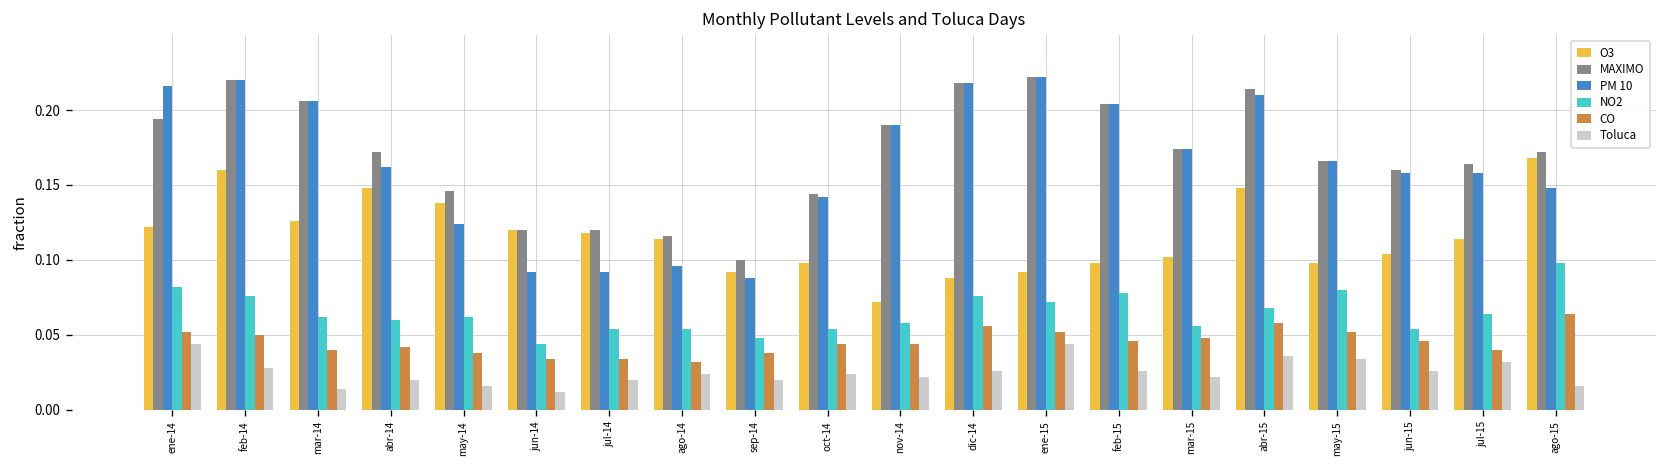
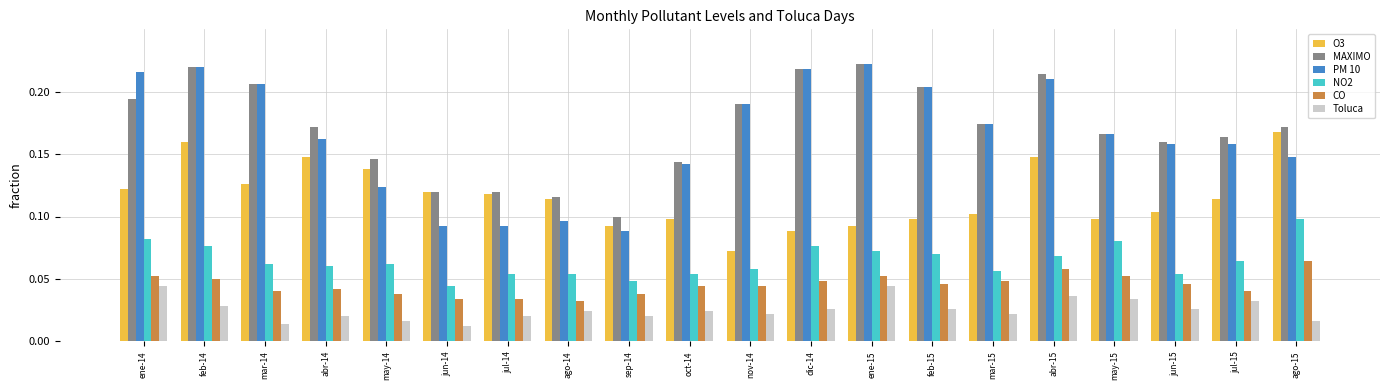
  {
    "O3": {
      "ene-14": 0.122,
      "feb-14": 0.160,
      "mar-14": 0.126,
      "abr-14": 0.148,
      "may-14": 0.138,
      "jun-14": 0.120,
      "jul-14": 0.118,
      "ago-14": 0.114,
      "sep-14": 0.092,
      "oct-14": 0.098,
      "nov-14": 0.072,
      "dic-14": 0.088,
      "ene-15": 0.092,
      "feb-15": 0.098,
      "mar-15": 0.102,
      "abr-15": 0.148,
      "may-15": 0.098,
      "jun-15": 0.104,
      "jul-15": 0.114,
      "ago-15": 0.168
    },
    "MAXIMO": {
      "ene-14": 0.194,
      "feb-14": 0.220,
      "mar-14": 0.206,
      "abr-14": 0.172,
      "may-14": 0.146,
      "jun-14": 0.120,
      "jul-14": 0.120,
      "ago-14": 0.116,
      "sep-14": 0.100,
      "oct-14": 0.144,
      "nov-14": 0.190,
      "dic-14": 0.218,
      "ene-15": 0.222,
      "feb-15": 0.204,
      "mar-15": 0.174,
      "abr-15": 0.214,
      "may-15": 0.166,
      "jun-15": 0.160,
      "jul-15": 0.164,
      "ago-15": 0.172
    },
    "PM 10": {
      "ene-14": 0.216,
      "feb-14": 0.220,
      "mar-14": 0.206,
      "abr-14": 0.162,
      "may-14": 0.124,
      "jun-14": 0.092,
      "jul-14": 0.092,
      "ago-14": 0.096,
      "sep-14": 0.088,
      "oct-14": 0.142,
      "nov-14": 0.190,
      "dic-14": 0.218,
      "ene-15": 0.222,
      "feb-15": 0.204,
      "mar-15": 0.174,
      "abr-15": 0.210,
      "may-15": 0.166,
      "jun-15": 0.158,
      "jul-15": 0.158,
      "ago-15": 0.148
    },
    "NO2": {
      "ene-14": 0.082,
      "feb-14": 0.076,
      "mar-14": 0.062,
      "abr-14": 0.060,
      "may-14": 0.062,
      "jun-14": 0.044,
      "jul-14": 0.054,
      "ago-14": 0.054,
      "sep-14": 0.048,
      "oct-14": 0.054,
      "nov-14": 0.058,
      "dic-14": 0.076,
      "ene-15": 0.072,
-     "feb-15": 0.078,
+     "feb-15": 0.070,
      "mar-15": 0.056,
      "abr-15": 0.068,
      "may-15": 0.080,
      "jun-15": 0.054,
      "jul-15": 0.064,
      "ago-15": 0.098
    },
    "CO": {
      "ene-14": 0.052,
      "feb-14": 0.050,
      "mar-14": 0.040,
      "abr-14": 0.042,
      "may-14": 0.038,
      "jun-14": 0.034,
      "jul-14": 0.034,
      "ago-14": 0.032,
      "sep-14": 0.038,
      "oct-14": 0.044,
      "nov-14": 0.044,
-     "dic-14": 0.056,
+     "dic-14": 0.048,
      "ene-15": 0.052,
      "feb-15": 0.046,
      "mar-15": 0.048,
      "abr-15": 0.058,
      "may-15": 0.052,
      "jun-15": 0.046,
      "jul-15": 0.040,
      "ago-15": 0.064
    },
    "Toluca": {
      "ene-14": 0.044,
      "feb-14": 0.028,
      "mar-14": 0.014,
      "abr-14": 0.020,
      "may-14": 0.016,
      "jun-14": 0.012,
      "jul-14": 0.020,
      "ago-14": 0.024,
      "sep-14": 0.020,
      "oct-14": 0.024,
      "nov-14": 0.022,
      "dic-14": 0.026,
      "ene-15": 0.044,
      "feb-15": 0.026,
      "mar-15": 0.022,
      "abr-15": 0.036,
      "may-15": 0.034,
      "jun-15": 0.026,
      "jul-15": 0.032,
      "ago-15": 0.016
    }
  }
